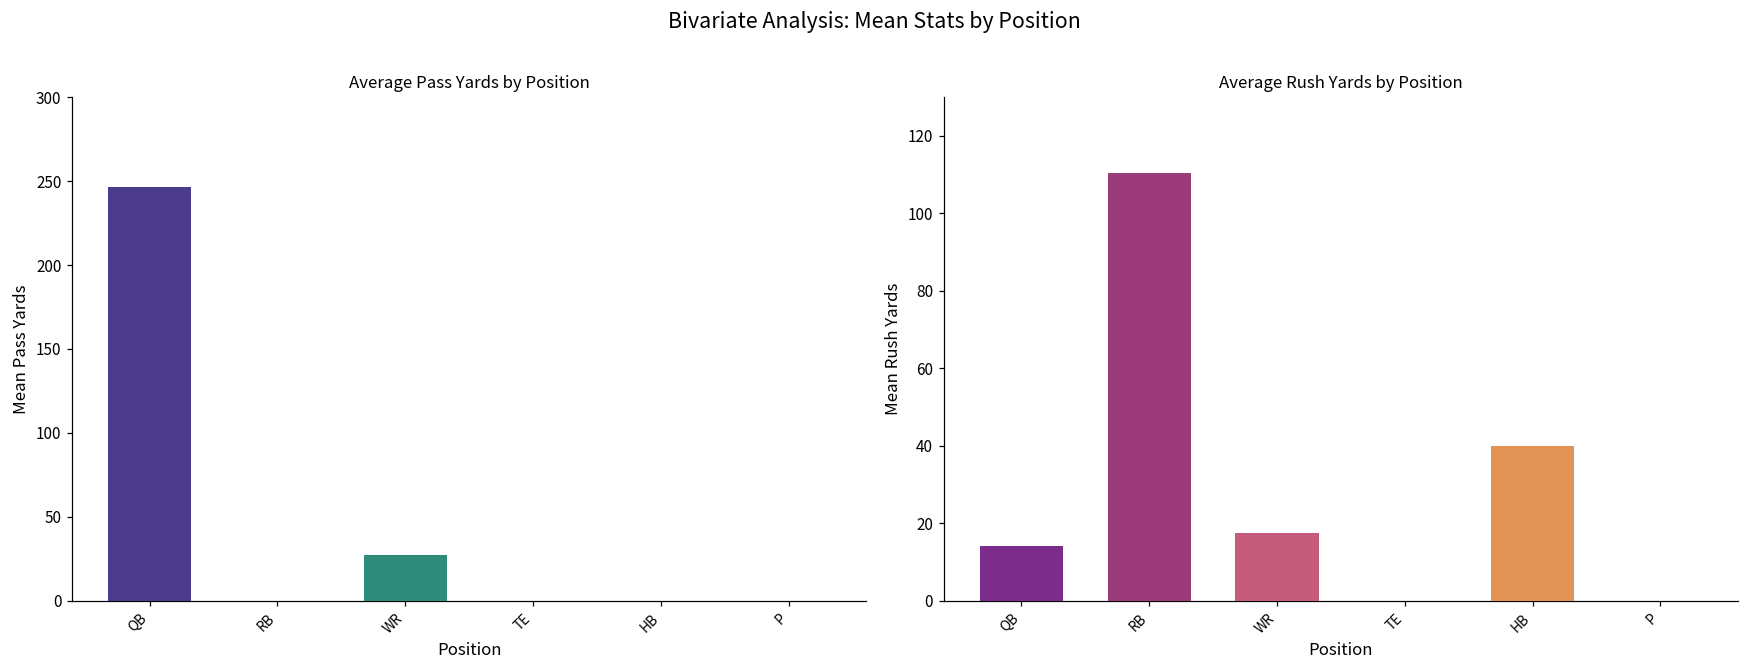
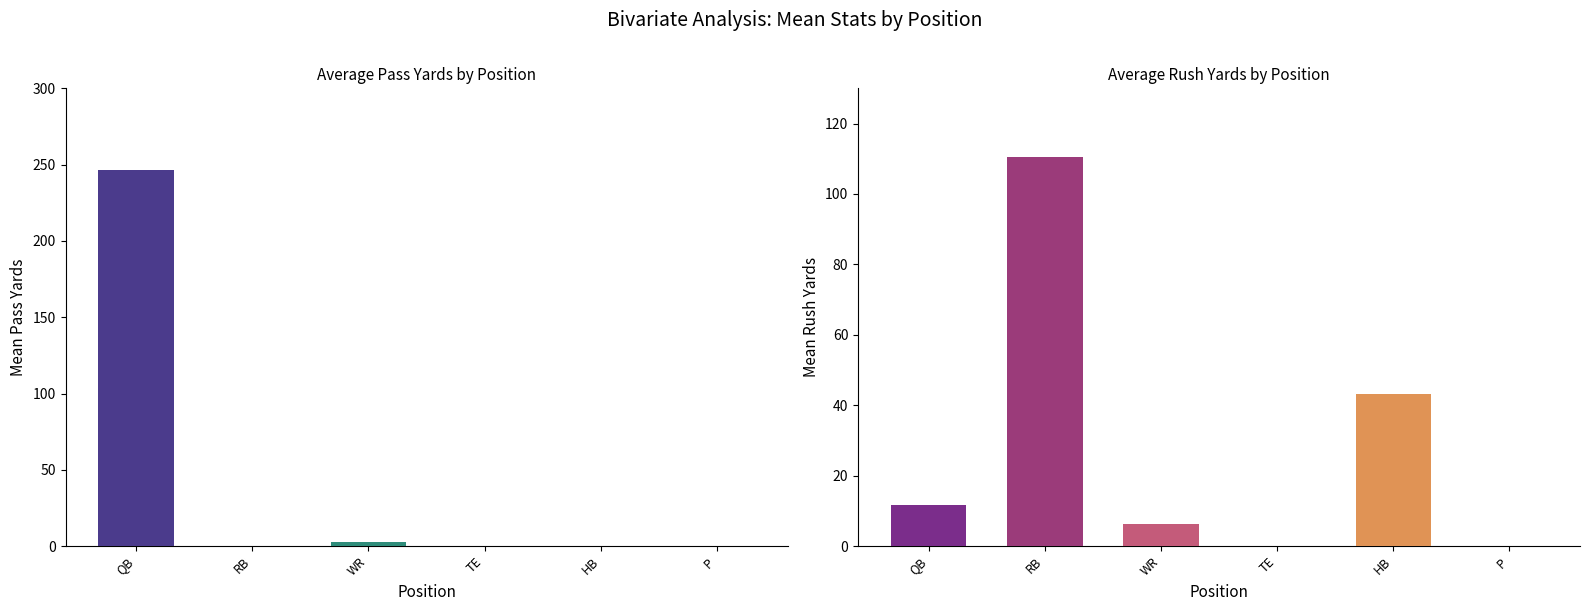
  {
    "Average Pass Yards by Position": {
      "QB": 247,
      "RB": 0,
-     "WR": 28,
+     "WR": 3,
      "TE": 0,
      "HB": 0,
      "P": 0
    },
    "Average Rush Yards by Position": {
-     "QB": 14,
+     "QB": 12,
      "RB": 111,
-     "WR": 18,
+     "WR": 6,
      "TE": 0,
-     "HB": 40,
+     "HB": 43,
      "P": 0
    }
  }
